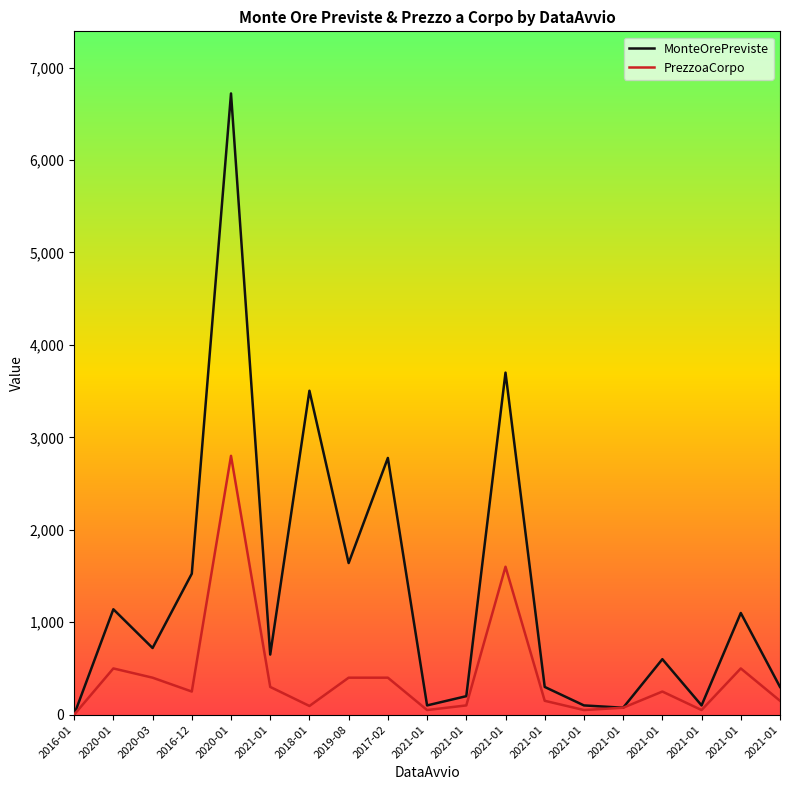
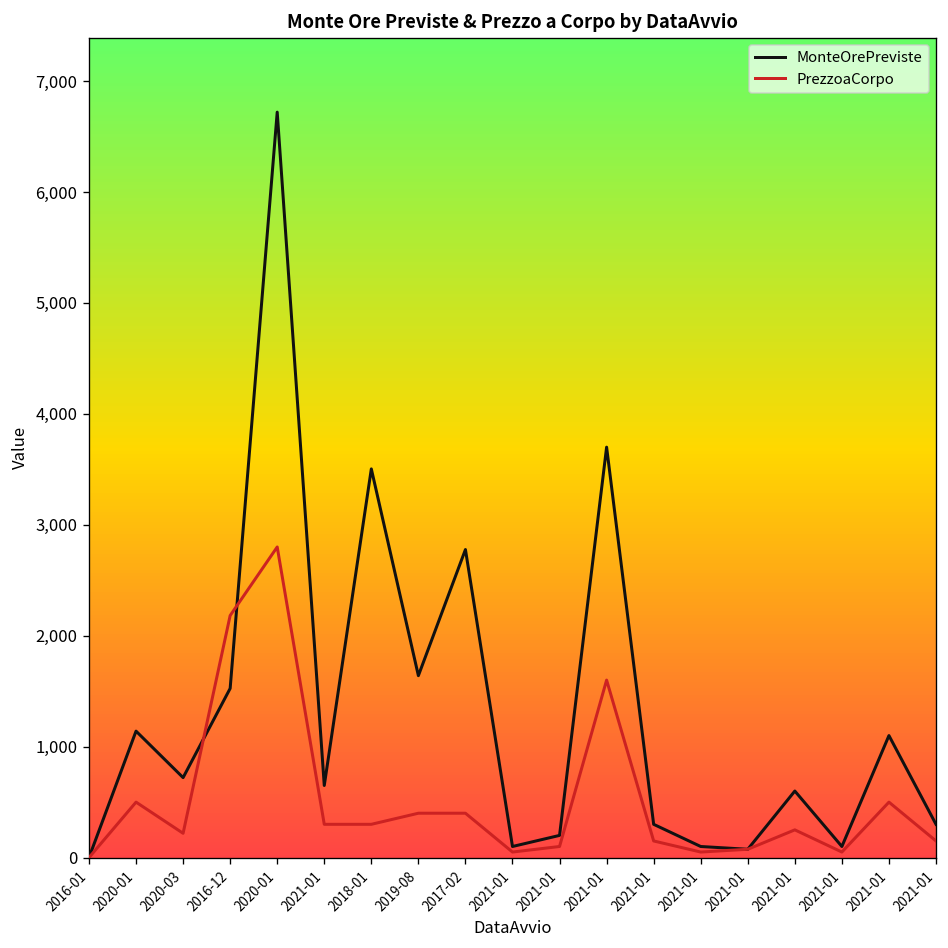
  {
    "MonteOrePreviste": {
      "2020-03": "700",
      "2016-12": "1,500",
      "2018-01": "3,500",
      "2019-08": "1,600",
      "2017-02": "2,800"
    },
    "PrezzoaCorpo": {
-     "2020-03": "400",
-     "2016-12": "300",
-     "2018-01": "100",
+     "2020-03": "200",
+     "2016-12": "2,200",
+     "2018-01": "300",
      "2019-08": "400",
      "2017-02": "400"
    }
  }
